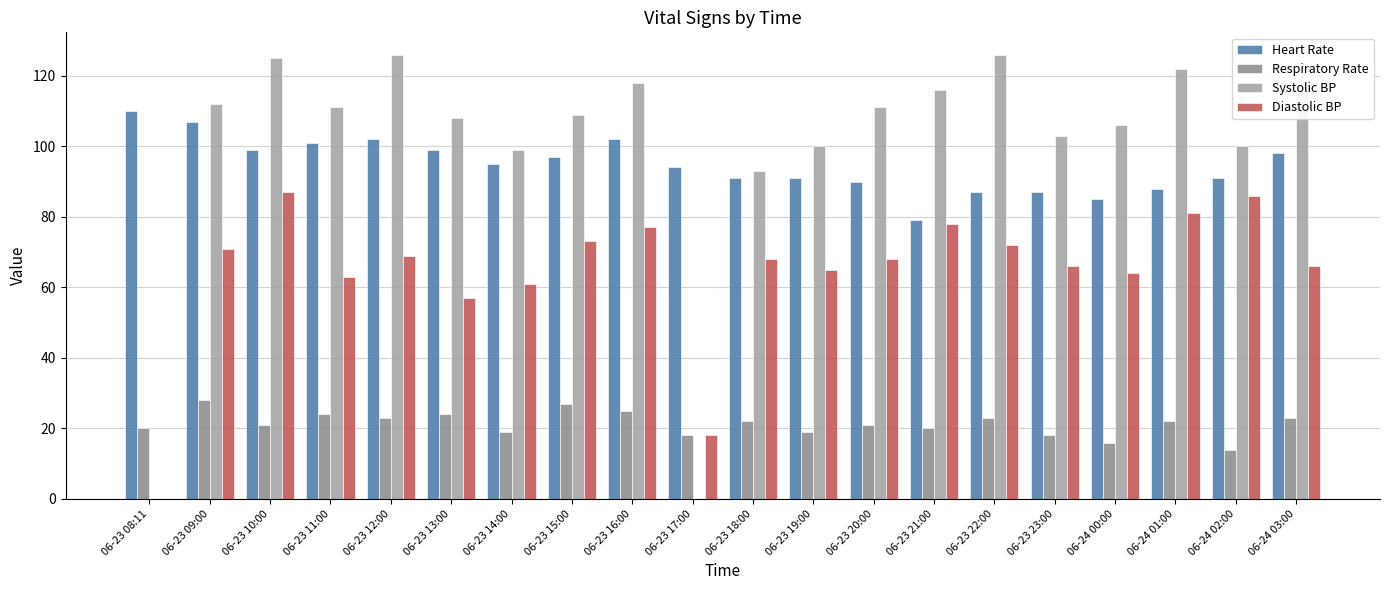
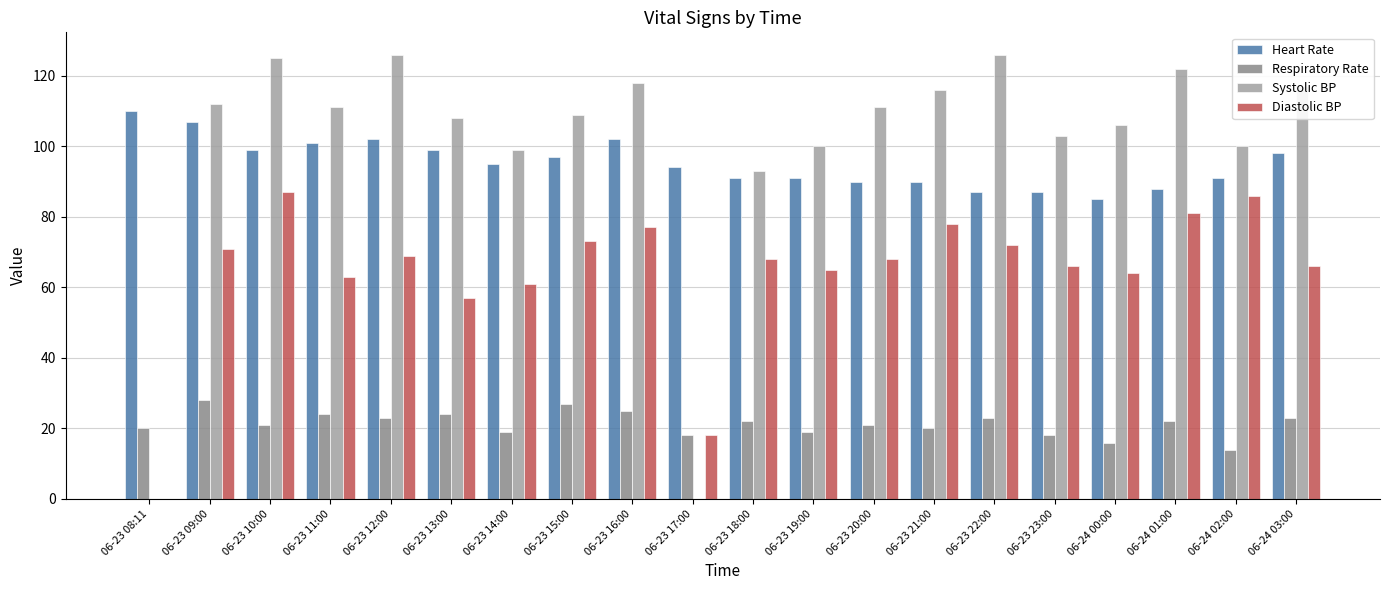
  {
    "Heart Rate": {
      "06-23 08:11": 110,
      "06-23 09:00": 107,
      "06-23 10:00": 99,
      "06-23 11:00": 101,
      "06-23 12:00": 102,
      "06-23 13:00": 99,
      "06-23 14:00": 95,
      "06-23 15:00": 97,
      "06-23 16:00": 102,
      "06-23 17:00": 94,
      "06-23 18:00": 91,
      "06-23 19:00": 91,
      "06-23 20:00": 90,
-     "06-23 21:00": 79,
+     "06-23 21:00": 90,
      "06-23 22:00": 87,
      "06-23 23:00": 87,
      "06-24 00:00": 85,
      "06-24 01:00": 88,
      "06-24 02:00": 91,
      "06-24 03:00": 98
    },
    "Diastolic BP": {
      "06-23 08:11": 0,
      "06-23 09:00": 71,
      "06-23 10:00": 87,
      "06-23 11:00": 63,
      "06-23 12:00": 69,
      "06-23 13:00": 57,
      "06-23 14:00": 61,
      "06-23 15:00": 73,
      "06-23 16:00": 77,
      "06-23 17:00": 18,
      "06-23 18:00": 68,
      "06-23 19:00": 65,
      "06-23 20:00": 68,
      "06-23 21:00": 78,
      "06-23 22:00": 72,
      "06-23 23:00": 66,
      "06-24 00:00": 64,
      "06-24 01:00": 81,
      "06-24 02:00": 86,
      "06-24 03:00": 66
    }
  }
